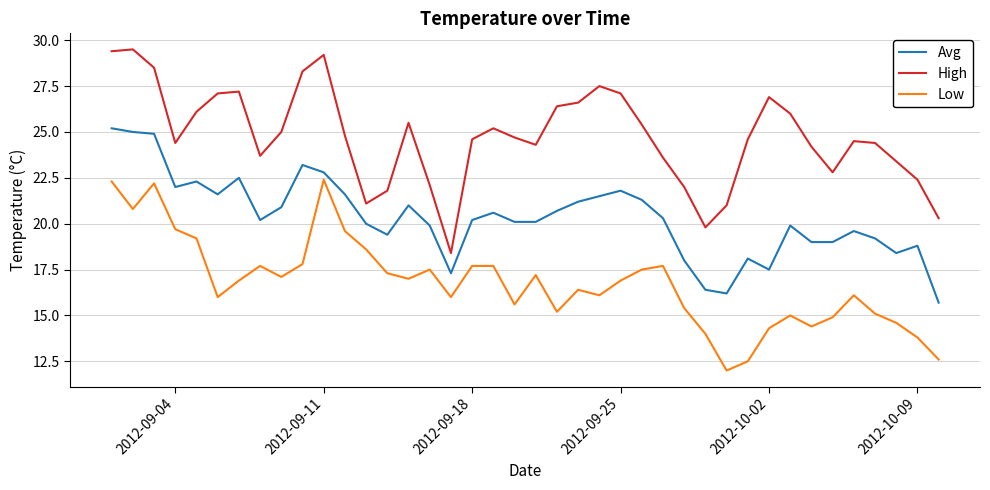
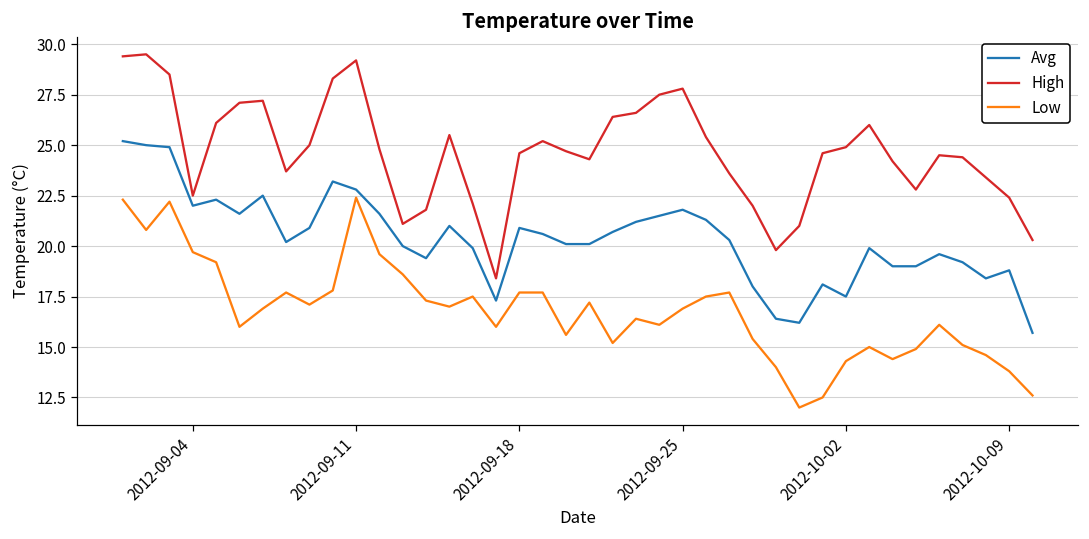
  {
    "Avg": {
      "2012-09-04": 22.0,
      "2012-09-11": 22.8,
-     "2012-09-18": 20.2,
+     "2012-09-18": 20.9,
      "2012-09-25": 21.8,
      "2012-10-02": 17.5,
      "2012-10-09": 18.8
    },
    "High": {
-     "2012-09-04": 24.4,
+     "2012-09-04": 22.5,
      "2012-09-11": 29.2,
      "2012-09-18": 24.6,
-     "2012-09-25": 27.1,
-     "2012-10-02": 26.9,
+     "2012-09-25": 27.8,
+     "2012-10-02": 24.9,
      "2012-10-09": 22.4
    },
    "Low": {
      "2012-09-04": 19.7,
      "2012-09-11": 22.4,
      "2012-09-18": 17.7,
      "2012-09-25": 16.9,
      "2012-10-02": 14.3,
      "2012-10-09": 13.8
    }
  }
